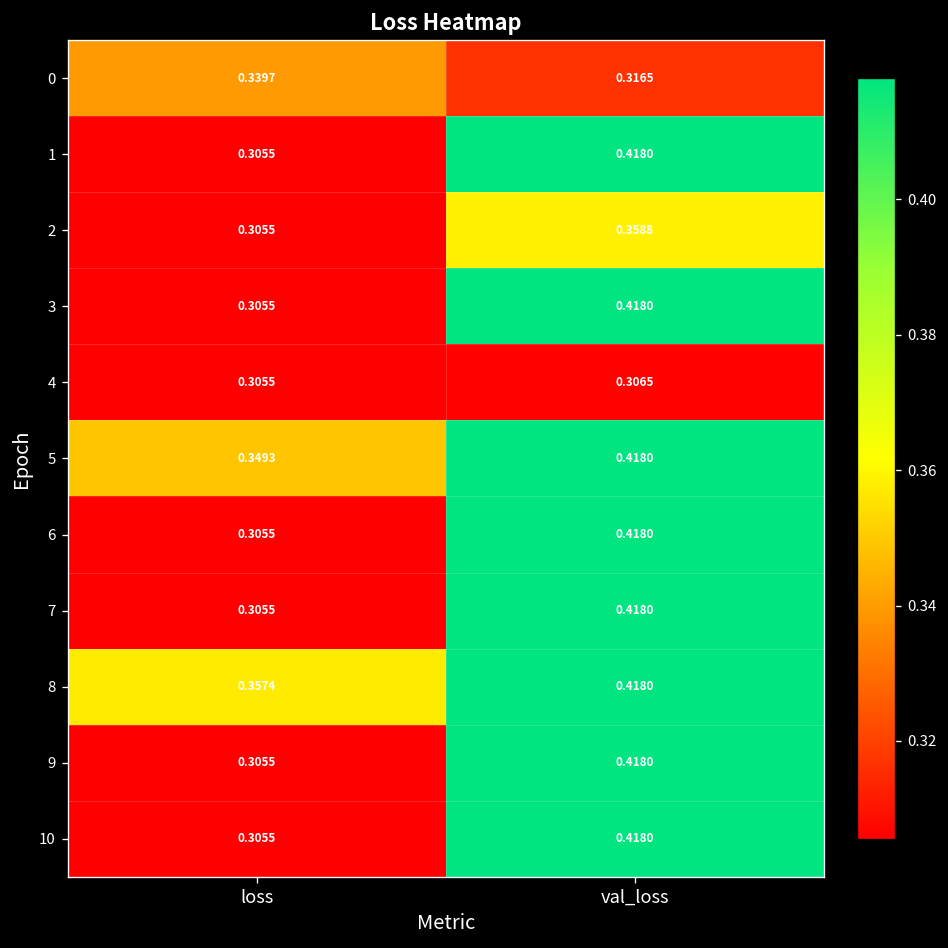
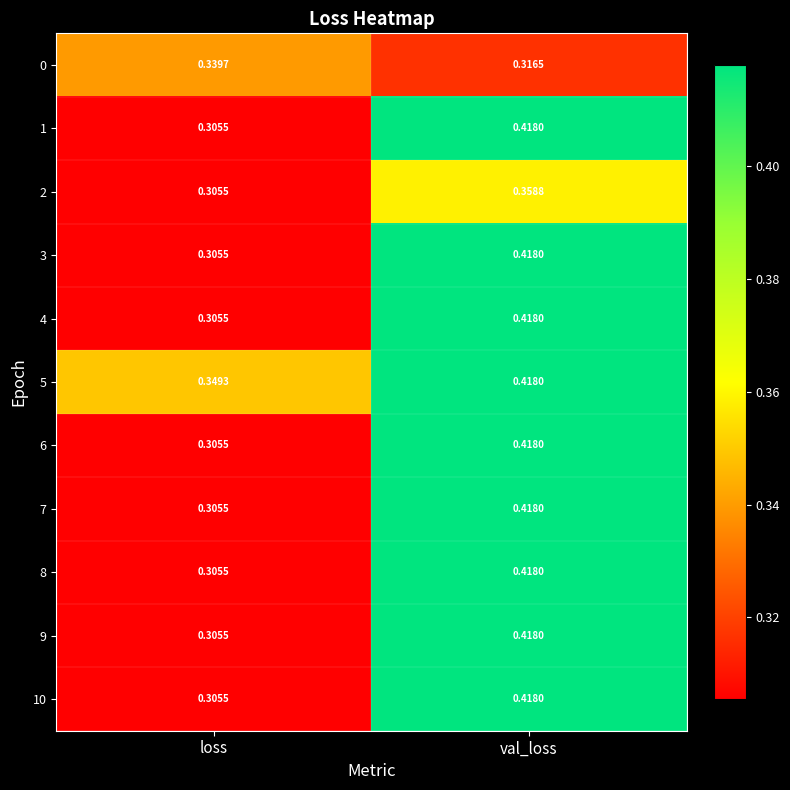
  {
    "0": {
      "loss": 0.3397,
      "val_loss": 0.3165
    },
    "1": {
      "loss": 0.3055,
      "val_loss": 0.4180
    },
    "2": {
      "loss": 0.3055,
      "val_loss": 0.3588
    },
    "3": {
      "loss": 0.3055,
      "val_loss": 0.4180
    },
    "4": {
      "loss": 0.3055,
-     "val_loss": 0.3065
+     "val_loss": 0.4180
    },
    "5": {
      "loss": 0.3493,
      "val_loss": 0.4180
    },
    "6": {
      "loss": 0.3055,
      "val_loss": 0.4180
    },
    "7": {
      "loss": 0.3055,
      "val_loss": 0.4180
    },
    "8": {
-     "loss": 0.3574,
+     "loss": 0.3055,
      "val_loss": 0.4180
    },
    "9": {
      "loss": 0.3055,
      "val_loss": 0.4180
    },
    "10": {
      "loss": 0.3055,
      "val_loss": 0.4180
    }
  }
